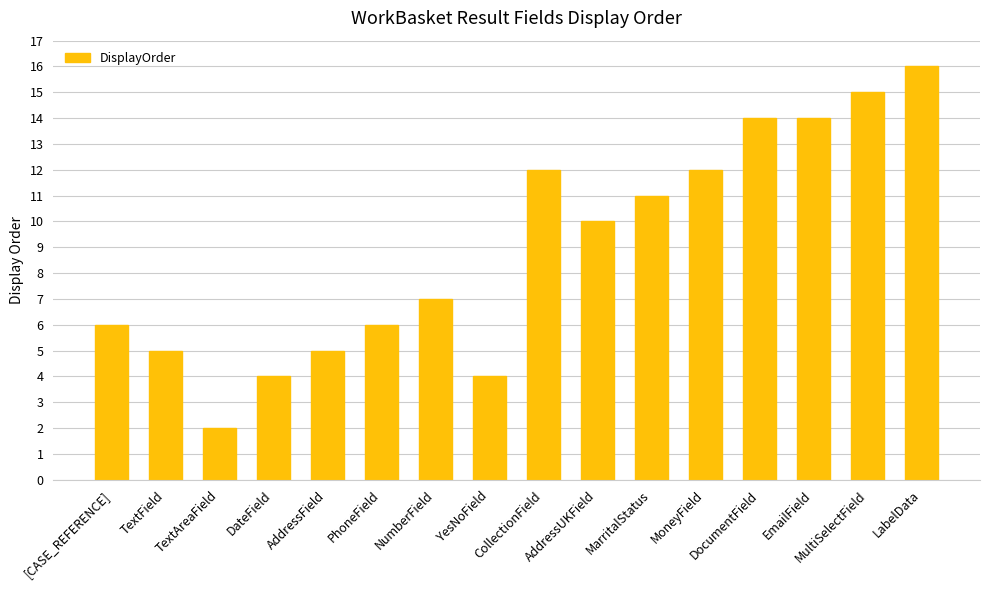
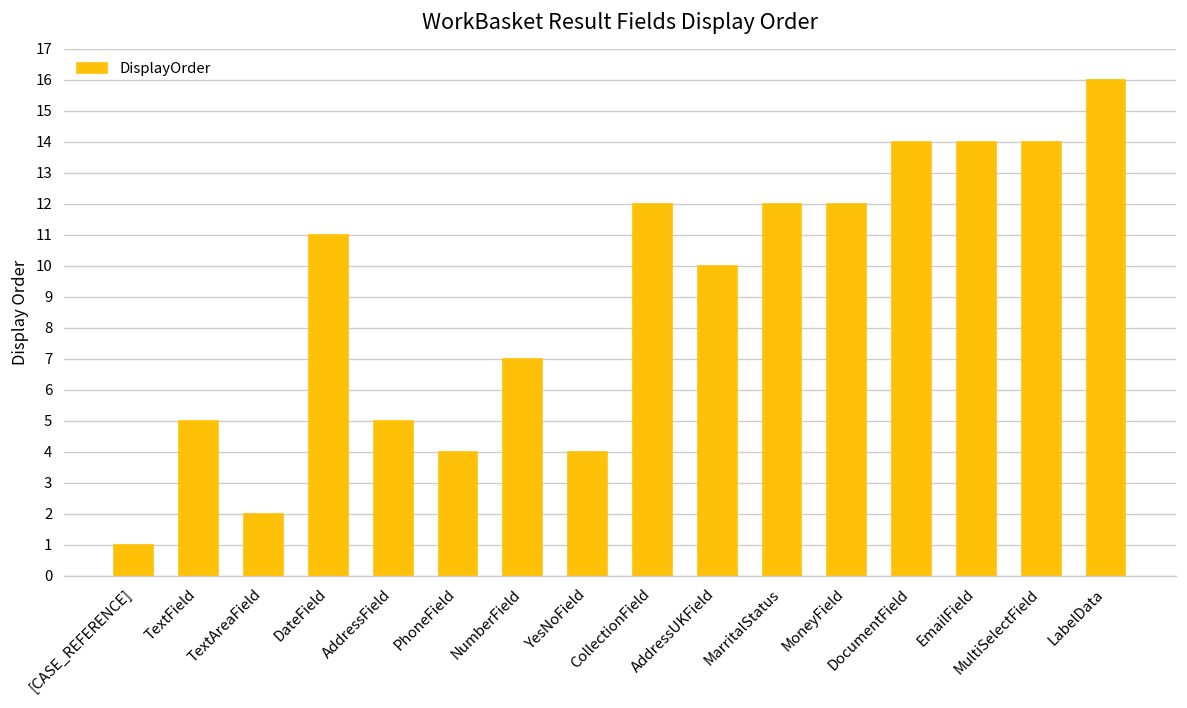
  {
-   "[CASE_REFERENCE]": 6,
+   "[CASE_REFERENCE]": 1,
    "TextField": 5,
    "TextAreaField": 2,
-   "DateField": 4,
+   "DateField": 11,
    "AddressField": 5,
-   "PhoneField": 6,
+   "PhoneField": 4,
    "NumberField": 7,
    "YesNoField": 4,
    "CollectionField": 12,
    "AddressUKField": 10,
-   "MarritalStatus": 11,
+   "MarritalStatus": 12,
    "MoneyField": 12,
    "DocumentField": 14,
    "EmailField": 14,
-   "MultiSelectField": 15,
+   "MultiSelectField": 14,
    "LabelData": 16
  }
